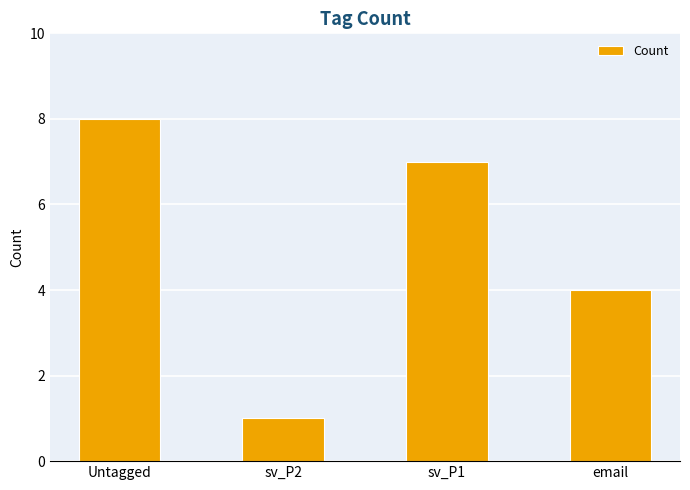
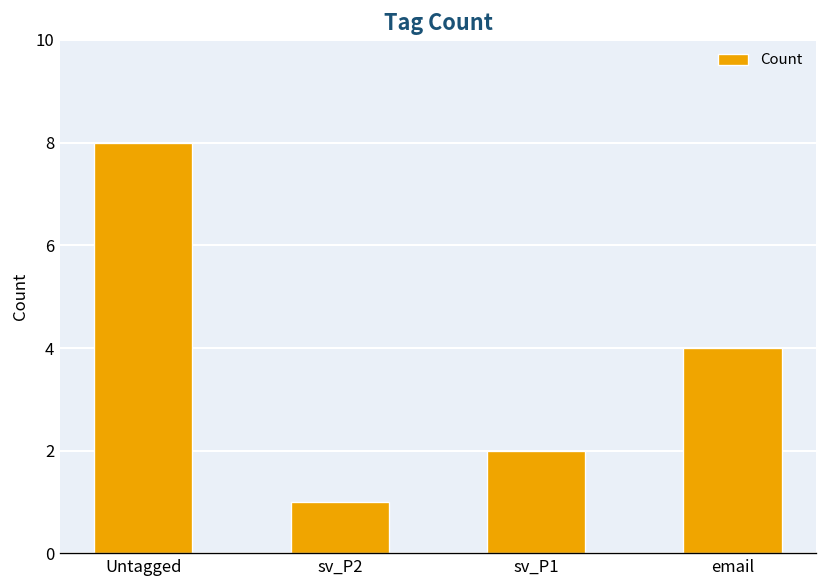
  {
    "Untagged": 8,
    "sv_P2": 1,
-   "sv_P1": 7,
+   "sv_P1": 2,
    "email": 4
  }
